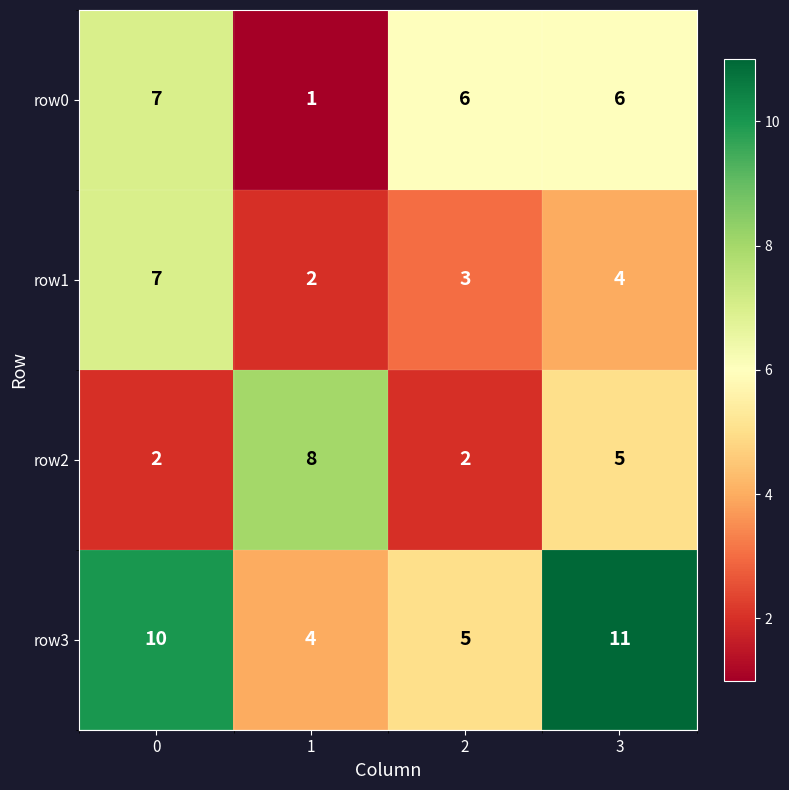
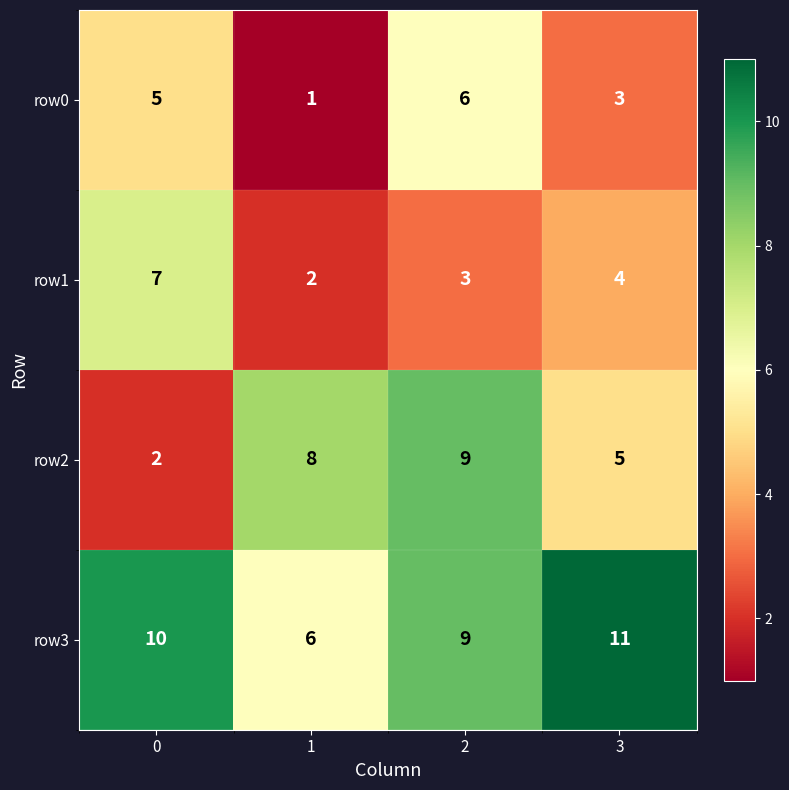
  {
    "row0": {
-     "0": 7,
+     "0": 5,
      "1": 1,
      "2": 6,
-     "3": 6
+     "3": 3
    },
    "row1": {
      "0": 7,
      "1": 2,
      "2": 3,
      "3": 4
    },
    "row2": {
      "0": 2,
      "1": 8,
-     "2": 2,
+     "2": 9,
      "3": 5
    },
    "row3": {
      "0": 10,
-     "1": 4,
-     "2": 5,
+     "1": 6,
+     "2": 9,
      "3": 11
    }
  }
